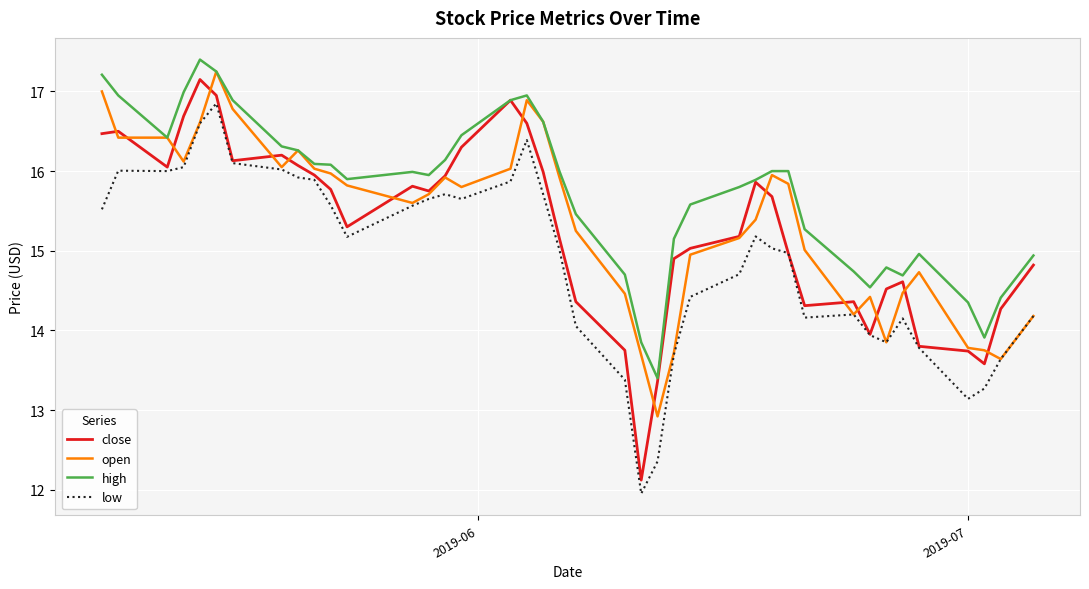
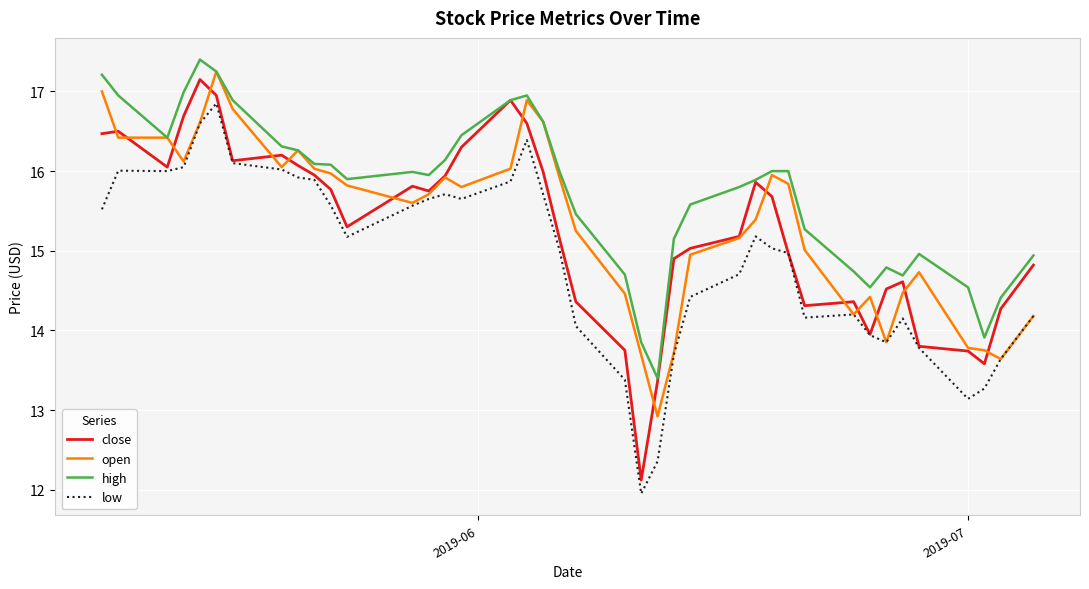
  {
    "close": {
      "2019-07": 13.7
    },
    "open": {
      "2019-07": 13.8
    },
    "high": {
-     "2019-07": 14.4
+     "2019-07": 14.5
    },
    "low": {
      "2019-07": 13.1
    }
  }
